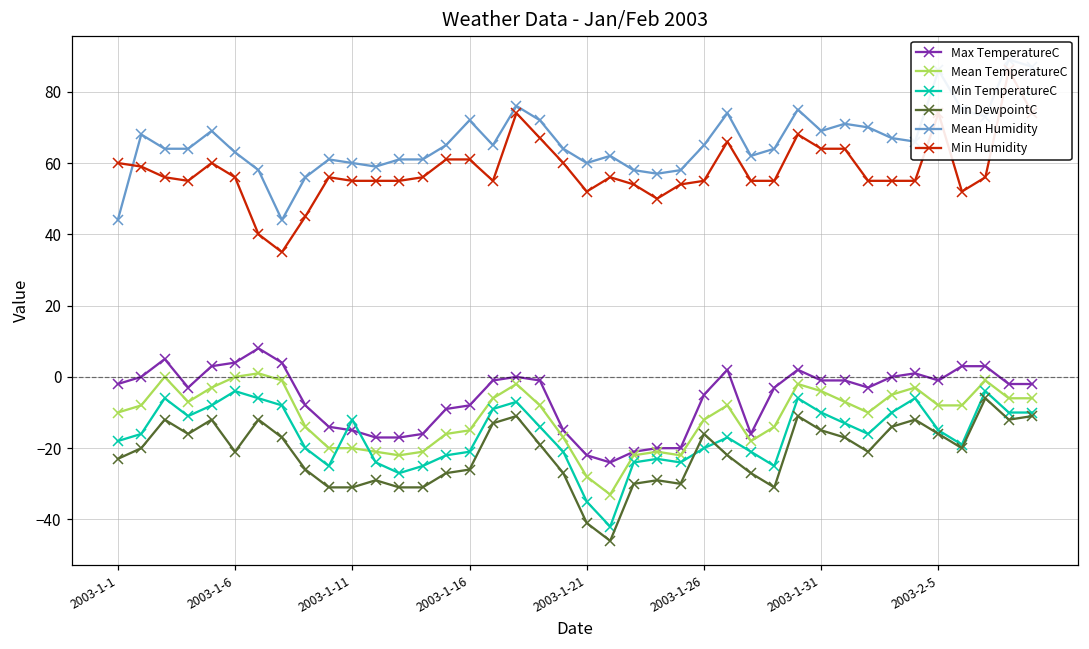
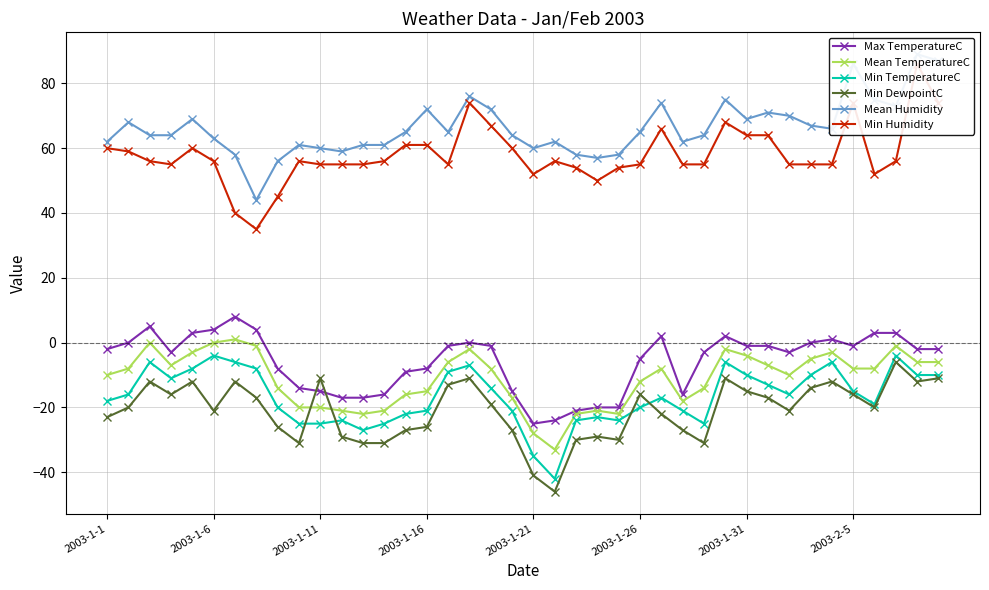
  {
    "Max TemperatureC": {
      "2003-1-1": -2,
      "2003-1-6": 4,
      "2003-1-11": -15,
      "2003-1-16": -8,
-     "2003-1-21": -22,
+     "2003-1-21": -25,
      "2003-1-26": -5,
      "2003-1-31": -1,
      "2003-2-5": -1
    },
    "Mean TemperatureC": {
      "2003-1-1": -10,
      "2003-1-6": 0,
      "2003-1-11": -20,
      "2003-1-16": -15,
      "2003-1-21": -28,
      "2003-1-26": -12,
      "2003-1-31": -4,
      "2003-2-5": -8
    },
    "Min TemperatureC": {
      "2003-1-1": -18,
      "2003-1-6": -4,
-     "2003-1-11": -12,
+     "2003-1-11": -25,
      "2003-1-16": -21,
      "2003-1-21": -35,
      "2003-1-26": -20,
      "2003-1-31": -10,
      "2003-2-5": -15
    },
    "Min DewpointC": {
      "2003-1-1": -23,
      "2003-1-6": -21,
-     "2003-1-11": -31,
+     "2003-1-11": -11,
      "2003-1-16": -26,
      "2003-1-21": -41,
      "2003-1-26": -16,
      "2003-1-31": -15,
      "2003-2-5": -16
    },
    "Mean Humidity": {
-     "2003-1-1": 44,
+     "2003-1-1": 62,
      "2003-1-6": 63,
      "2003-1-11": 60,
      "2003-1-16": 72,
      "2003-1-21": 60,
      "2003-1-26": 65,
      "2003-1-31": 69
    },
    "Min Humidity": {
      "2003-1-1": 60,
      "2003-1-6": 56,
      "2003-1-11": 55,
      "2003-1-16": 61,
      "2003-1-21": 52,
      "2003-1-26": 55,
      "2003-1-31": 64
    }
  }
